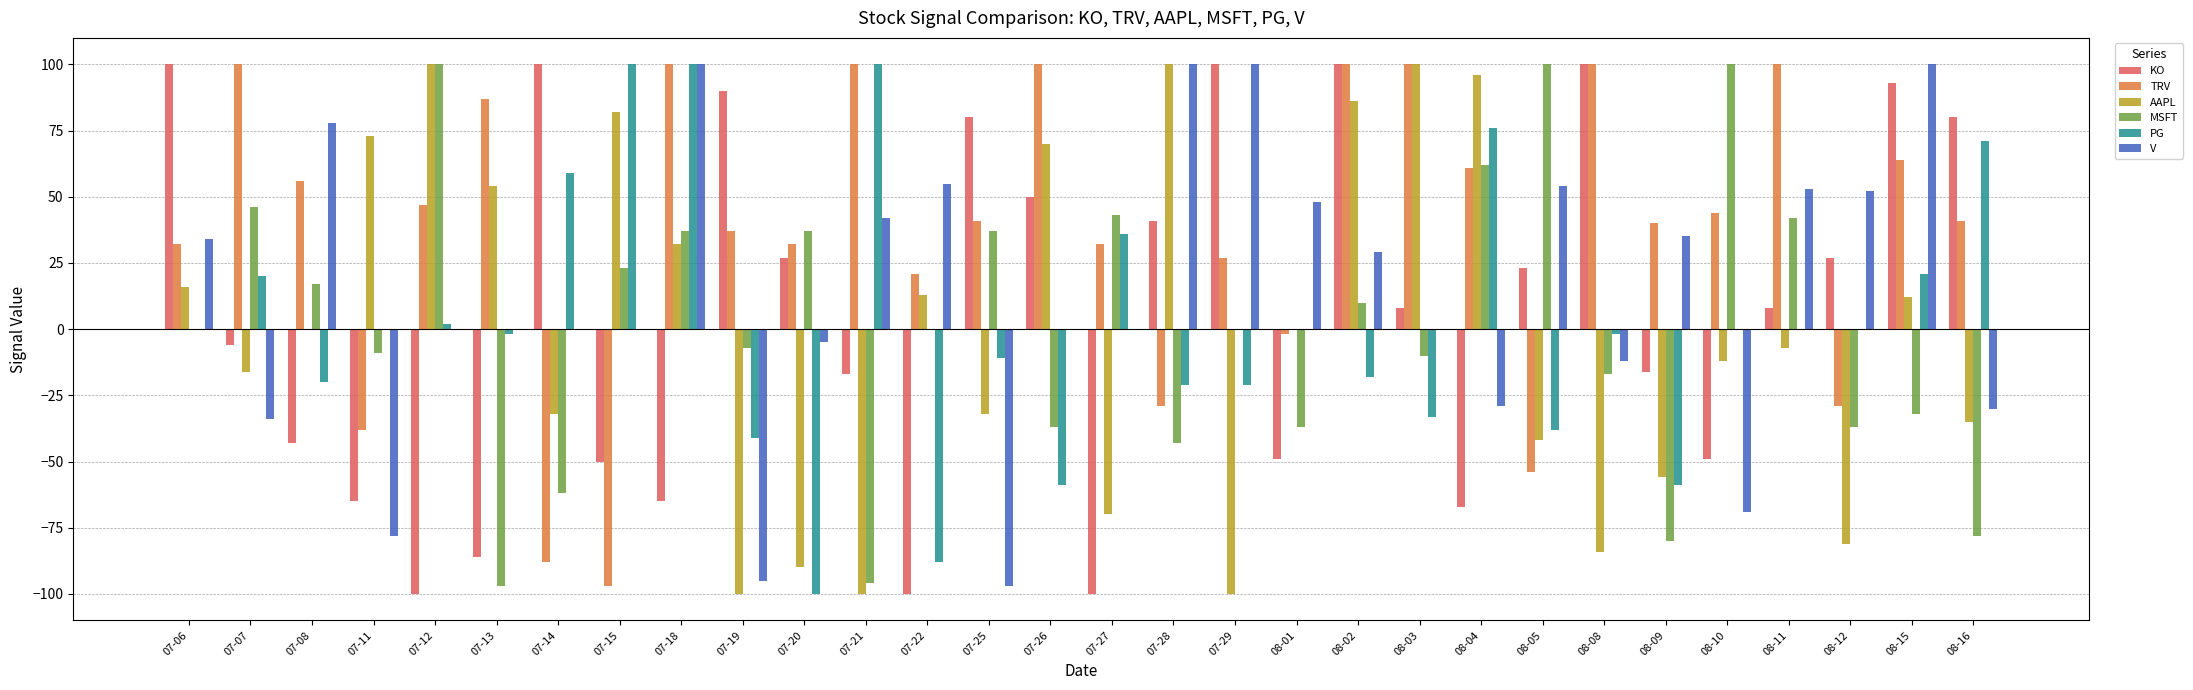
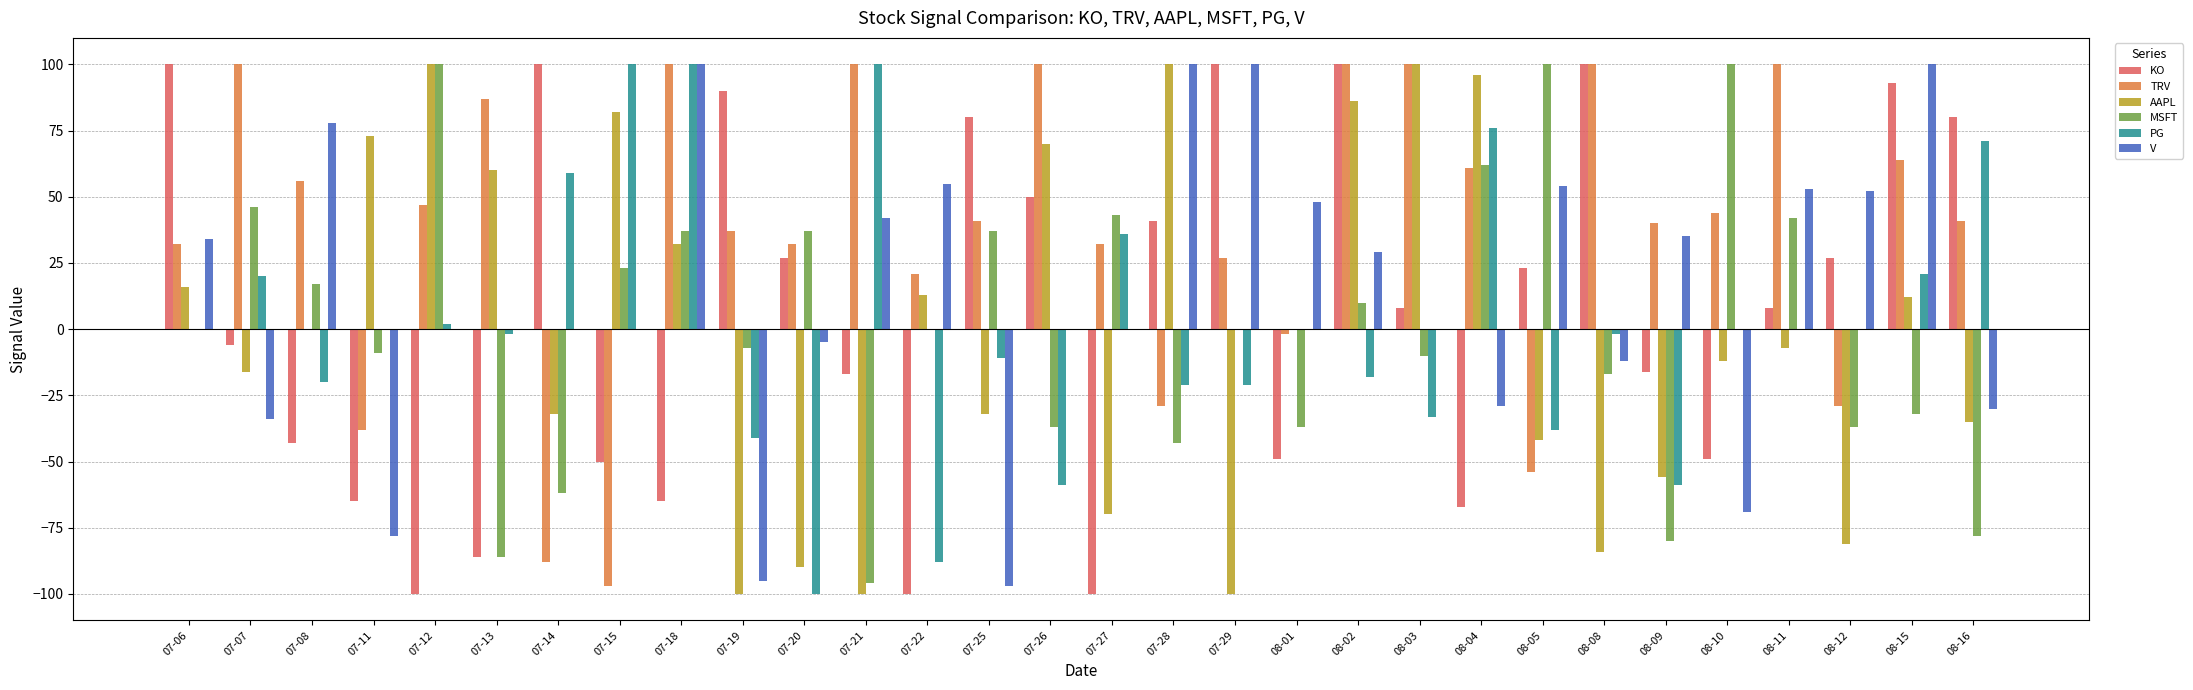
  {
    "AAPL": {
      "07-06": 16,
      "07-07": -16,
      "07-08": 0,
      "07-11": 73,
      "07-12": 100,
-     "07-13": 54,
+     "07-13": 60,
      "07-14": -32,
      "07-15": 82,
      "07-18": 32,
      "07-19": -100,
      "07-20": -90,
      "07-21": -100,
      "07-22": 13,
      "07-25": -32,
      "07-26": 70,
      "07-27": -70,
      "07-28": 100,
      "07-29": -100,
      "08-01": 0,
      "08-02": 86,
      "08-03": 100,
      "08-04": 96,
      "08-05": -42,
      "08-08": -84,
      "08-09": -56,
      "08-10": -12,
      "08-11": -7,
      "08-12": -81,
      "08-15": 12,
      "08-16": -35
    },
    "MSFT": {
      "07-06": 0,
      "07-07": 46,
      "07-08": 17,
      "07-11": -9,
      "07-12": 100,
-     "07-13": -97,
+     "07-13": -86,
      "07-14": -62,
      "07-15": 23,
      "07-18": 37,
      "07-19": -7,
      "07-20": 37,
      "07-21": -96,
      "07-22": 0,
      "07-25": 37,
      "07-26": -37,
      "07-27": 43,
      "07-28": -43,
      "07-29": 0,
      "08-01": -37,
      "08-02": 10,
      "08-03": -10,
      "08-04": 62,
      "08-05": 100,
      "08-08": -17,
      "08-09": -80,
      "08-10": 100,
      "08-11": 42,
      "08-12": -37,
      "08-15": -32,
      "08-16": -78
    },
    "PG": {
      "07-06": 0,
      "07-07": 20,
      "07-08": -20,
      "07-11": 0,
      "07-12": 2,
      "07-13": -2,
      "07-14": 59,
      "07-15": 100,
      "07-18": 100,
      "07-19": -41,
      "07-20": -100,
      "07-21": 100,
      "07-22": -88,
      "07-25": -11,
      "07-26": -59,
      "07-27": 36,
      "07-28": -21,
      "07-29": -21,
      "08-01": 0,
      "08-02": -18,
      "08-03": -33,
      "08-04": 76,
      "08-05": -38,
      "08-08": -2,
      "08-09": -59,
      "08-10": 0,
      "08-11": 0,
      "08-12": 0,
      "08-15": 21,
      "08-16": 71
    },
    "V": {
      "07-06": 34,
      "07-07": -34,
      "07-08": 78,
      "07-11": -78,
      "07-12": 0,
      "07-13": 0,
      "07-14": 0,
      "07-15": 0,
      "07-18": 100,
      "07-19": -95,
      "07-20": -5,
      "07-21": 42,
      "07-22": 55,
      "07-25": -97,
      "07-26": 0,
      "07-27": 0,
      "07-28": 100,
      "07-29": 100,
      "08-01": 48,
      "08-02": 29,
      "08-03": 0,
      "08-04": -29,
      "08-05": 54,
      "08-08": -12,
      "08-09": 35,
      "08-10": -69,
      "08-11": 53,
      "08-12": 52,
      "08-15": 100,
      "08-16": -30
    }
  }
